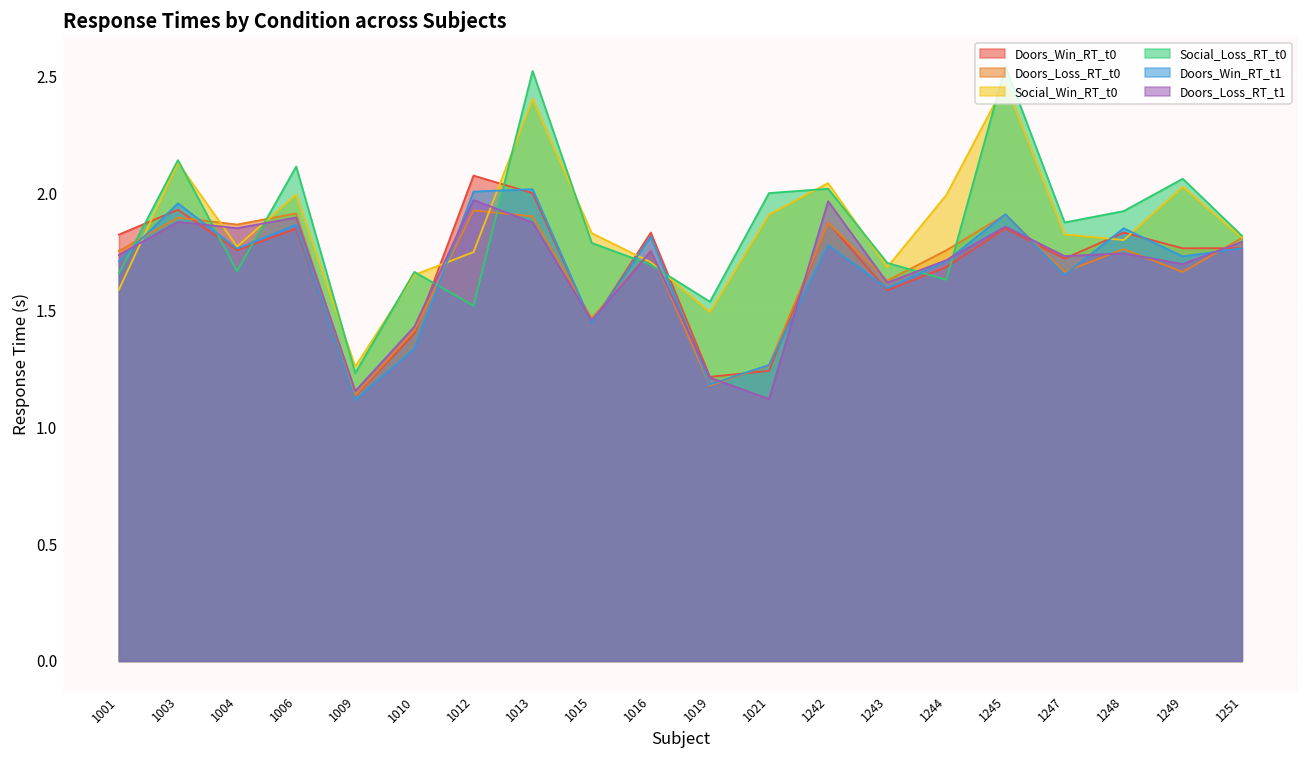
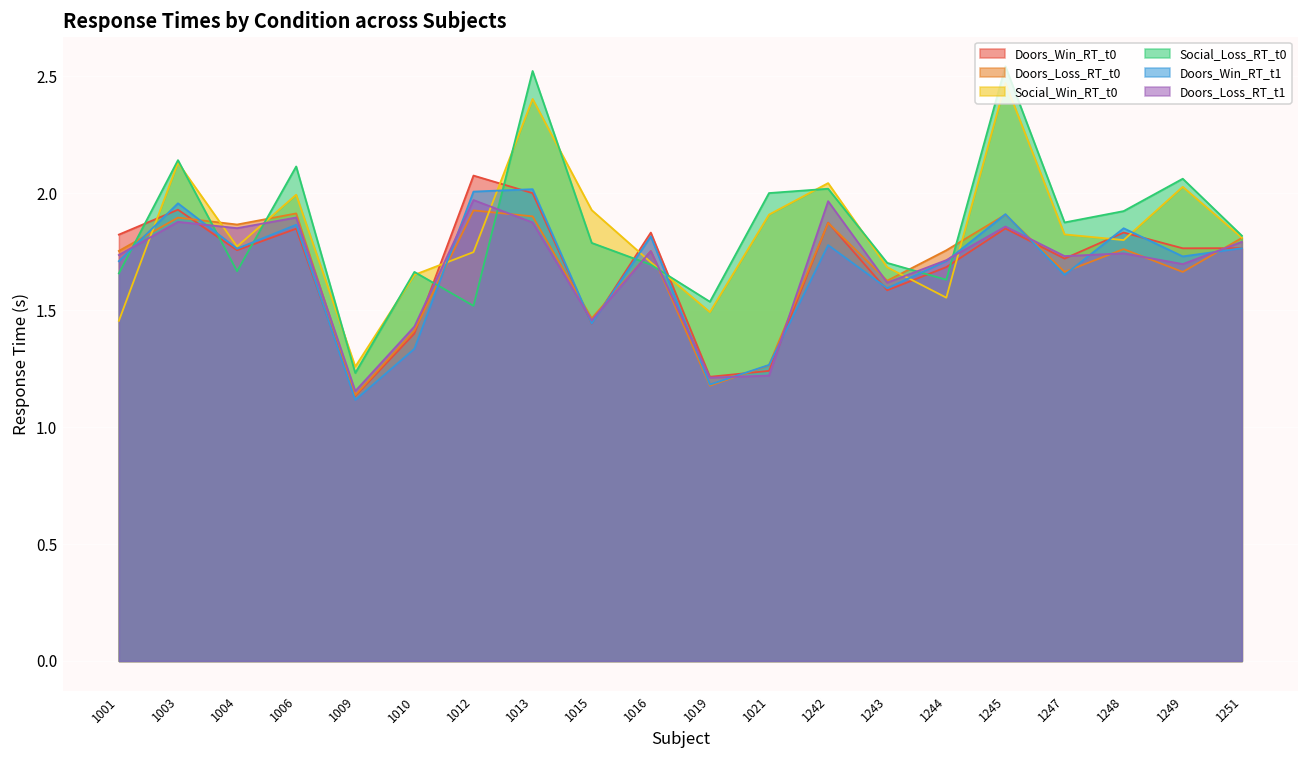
  {
    "Social_Win_RT_t0": {
-     "1001": 1.59,
+     "1001": 1.45,
      "1006": 1.99,
      "1009": 1.26,
      "1010": 1.65,
      "1012": 1.75,
      "1013": 2.40,
-     "1015": 1.83,
+     "1015": 1.93,
      "1019": 1.49,
      "1021": 1.91,
      "1242": 2.04,
      "1243": 1.68,
-     "1244": 1.99,
+     "1244": 1.55,
      "1247": 1.82,
      "1248": 1.80,
      "1249": 2.03
    },
    "Social_Loss_RT_t0": {
      "1001": 1.66,
      "1004": 1.67,
      "1006": 2.11,
      "1009": 1.23,
      "1010": 1.66,
      "1012": 1.52,
      "1013": 2.52,
      "1015": 1.79,
      "1019": 1.54,
      "1021": 2.00,
      "1242": 2.02,
      "1243": 1.70,
      "1244": 1.63,
      "1247": 1.87,
      "1248": 1.92,
      "1249": 2.06
    },
    "Doors_Win_RT_t1": {
      "1001": 1.71,
      "1003": 1.96,
      "1006": 1.86,
      "1009": 1.12,
      "1010": 1.33,
      "1012": 2.01,
      "1013": 2.02,
      "1016": 1.81,
      "1242": 1.78,
      "1247": 1.65,
      "1248": 1.85,
      "1249": 1.73
    },
    "Doors_Loss_RT_t1": {
      "1001": 1.74,
      "1003": 1.88,
      "1004": 1.85,
      "1006": 1.90,
      "1009": 1.15,
      "1010": 1.43,
      "1012": 1.97,
      "1013": 1.87,
-     "1021": 1.12,
+     "1021": 1.22,
      "1242": 1.97,
      "1248": 1.74,
      "1249": 1.70,
      "1251": 1.79
    }
  }
